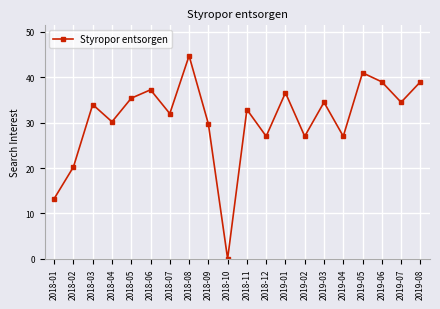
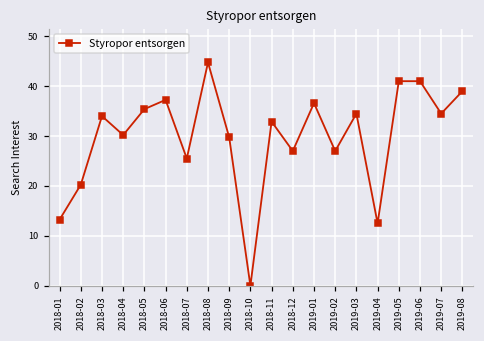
  {
    "2018-01": 13,
    "2018-02": 20,
    "2018-03": 34,
    "2018-04": 30,
    "2018-05": 35,
    "2018-06": 37,
-   "2018-07": 32,
+   "2018-07": 26,
    "2018-08": 45,
    "2018-09": 30,
    "2018-10": 0,
    "2018-11": 33,
    "2018-12": 27,
    "2019-01": 37,
    "2019-02": 27,
    "2019-03": 35,
-   "2019-04": 27,
+   "2019-04": 13,
    "2019-05": 41,
-   "2019-06": 39,
+   "2019-06": 41,
    "2019-07": 35,
    "2019-08": 39
  }
